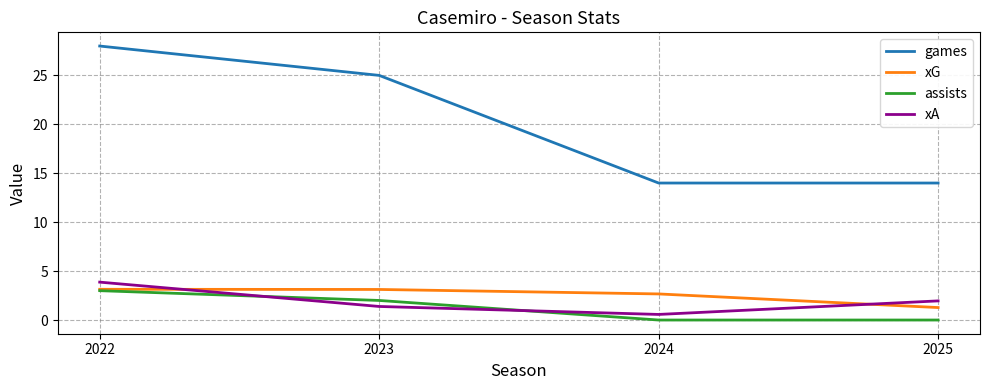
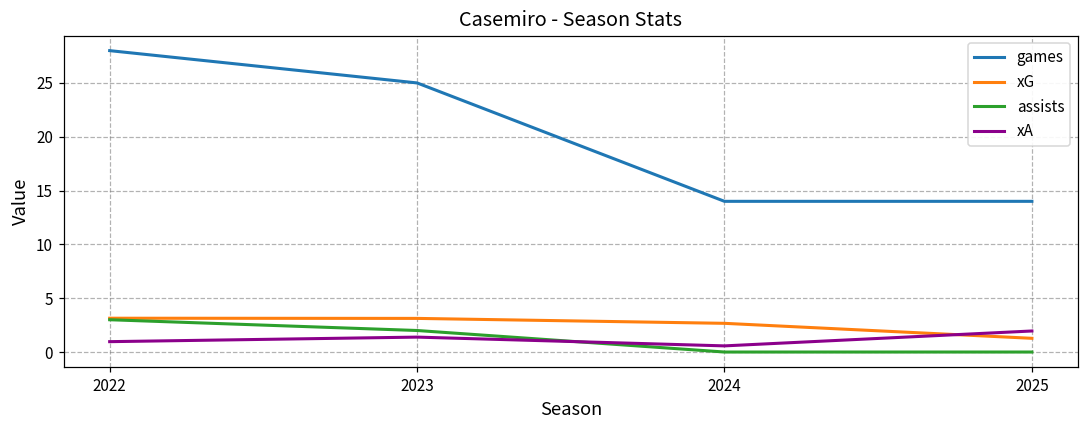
  {
    "games": {
      "2022": 28,
      "2023": 25,
      "2024": 14,
      "2025": 14
    },
    "xG": {
      "2023": 3,
      "2024": 3,
      "2025": 1
    },
    "assists": {
      "2023": 2,
      "2024": 0,
      "2025": 0
    },
    "xA": {
-     "2022": 4,
+     "2022": 1,
      "2023": 1,
      "2024": 1,
      "2025": 2
    }
  }
